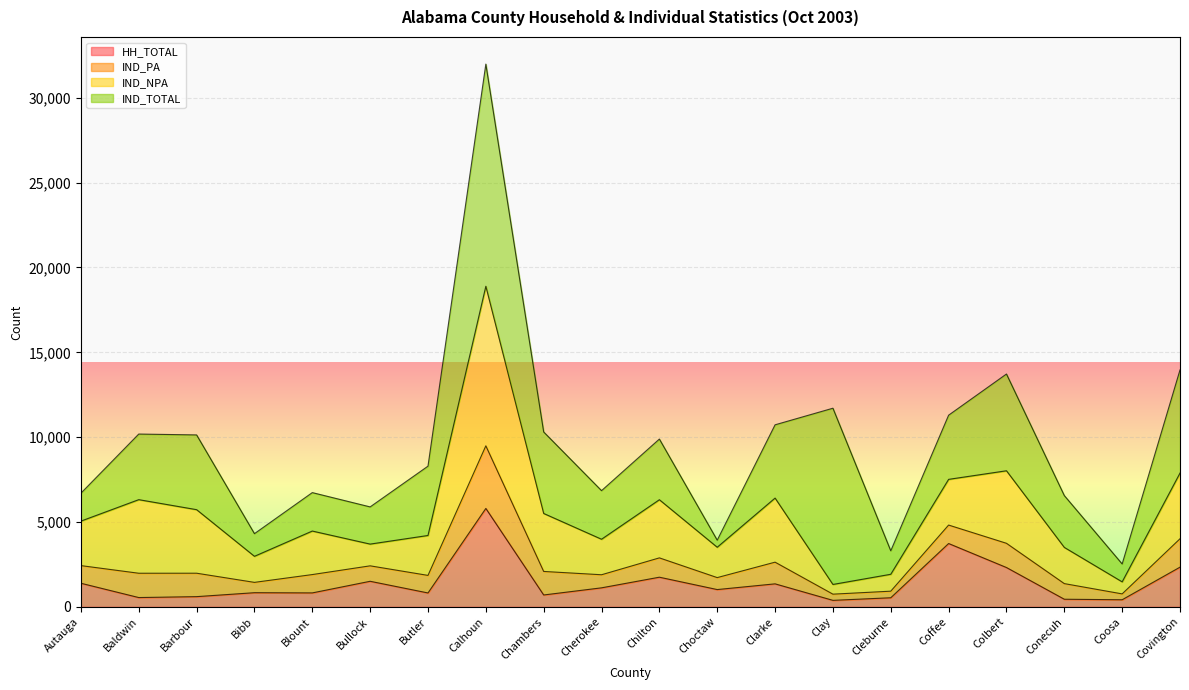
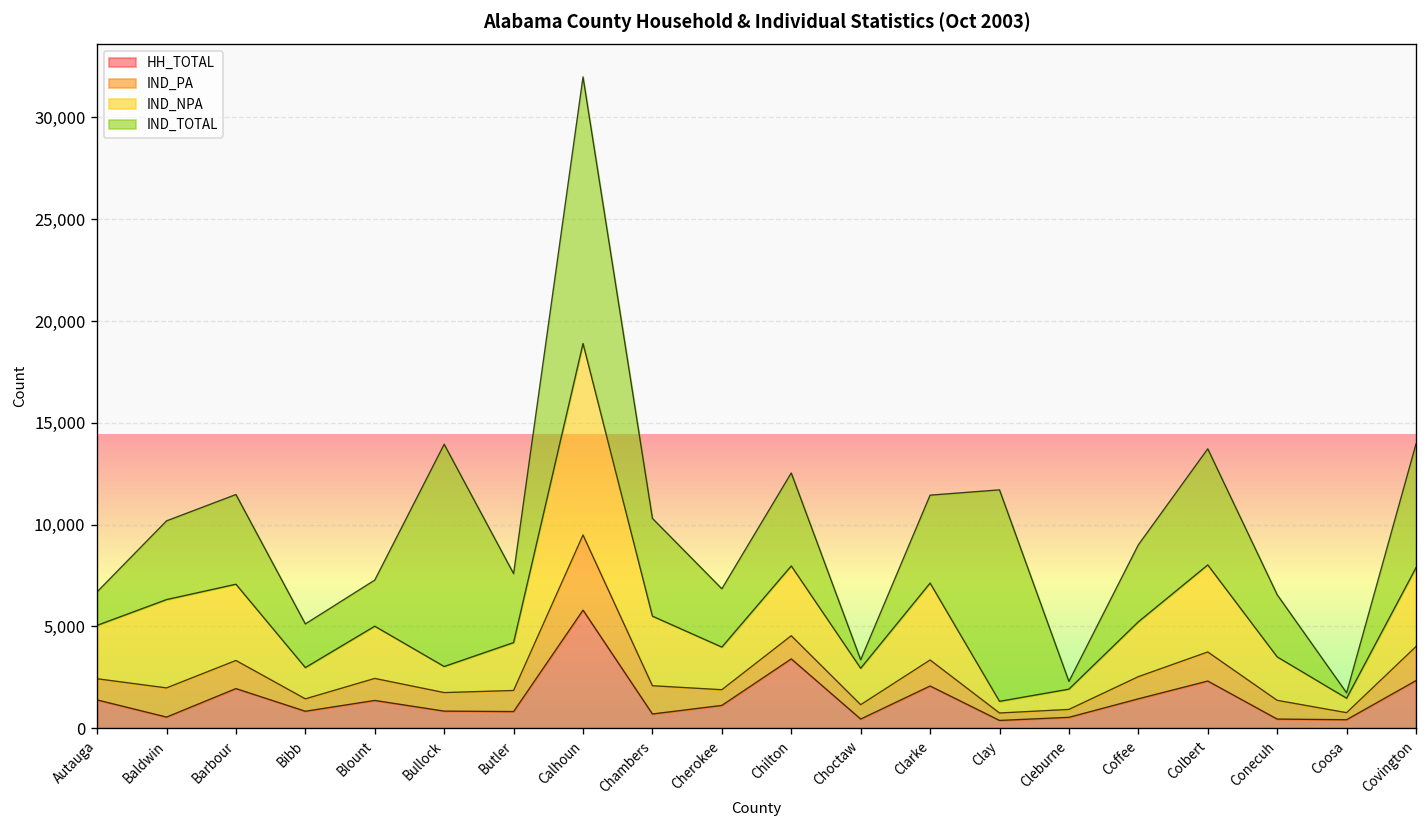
  {
    "HH_TOTAL": {
      "Autauga": "1,400",
      "Baldwin": "500",
-     "Barbour": "600",
+     "Barbour": "1,900",
      "Bibb": "800",
-     "Blount": "800",
-     "Bullock": "1,500",
+     "Blount": "1,400",
+     "Bullock": "800",
      "Butler": "800",
      "Calhoun": "5,800",
      "Chambers": "700",
      "Cherokee": "1,100",
-     "Chilton": "1,700",
-     "Choctaw": "1,000",
-     "Clarke": "1,400",
+     "Chilton": "3,400",
+     "Choctaw": "400",
+     "Clarke": "2,100",
      "Clay": "400",
      "Cleburne": "500",
-     "Coffee": "3,700",
+     "Coffee": "1,400",
      "Colbert": "2,300",
      "Conecuh": "400",
      "Coosa": "400",
      "Covington": "2,300"
    },
    "IND_TOTAL": {
      "Autauga": "1,600",
      "Baldwin": "3,900",
      "Barbour": "4,400",
-     "Bibb": "1,300",
+     "Bibb": "2,100",
      "Blount": "2,300",
-     "Bullock": "2,200",
-     "Butler": "4,100",
+     "Bullock": "10,900",
+     "Butler": "3,400",
      "Calhoun": "13,100",
      "Chambers": "4,800",
      "Cherokee": "2,900",
-     "Chilton": "3,600",
+     "Chilton": "4,600",
      "Choctaw": "400",
      "Clarke": "4,300",
      "Clay": "10,400",
-     "Cleburne": "1,400",
+     "Cleburne": "400",
      "Coffee": "3,800",
      "Colbert": "5,700",
      "Conecuh": "3,100",
-     "Coosa": "1,100",
+     "Coosa": "300",
      "Covington": "6,100"
    }
  }
